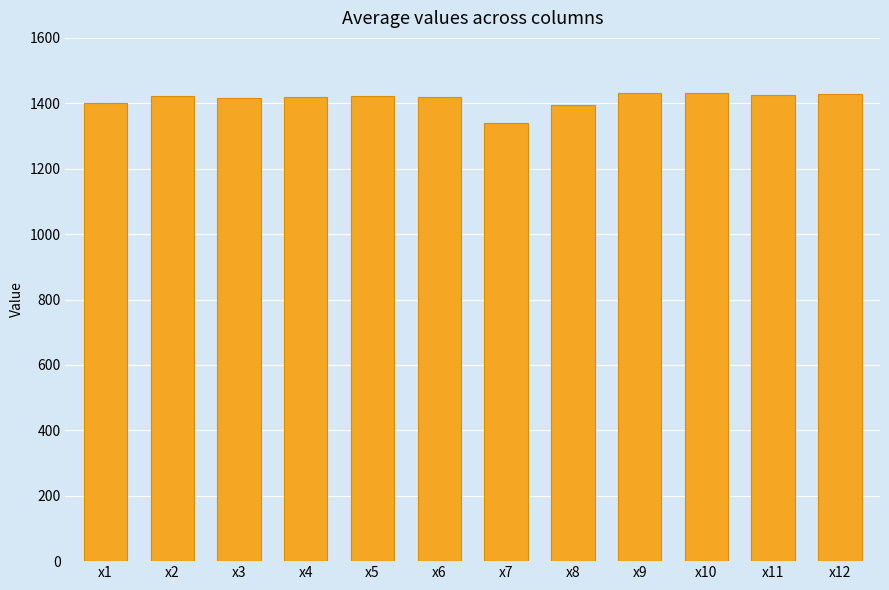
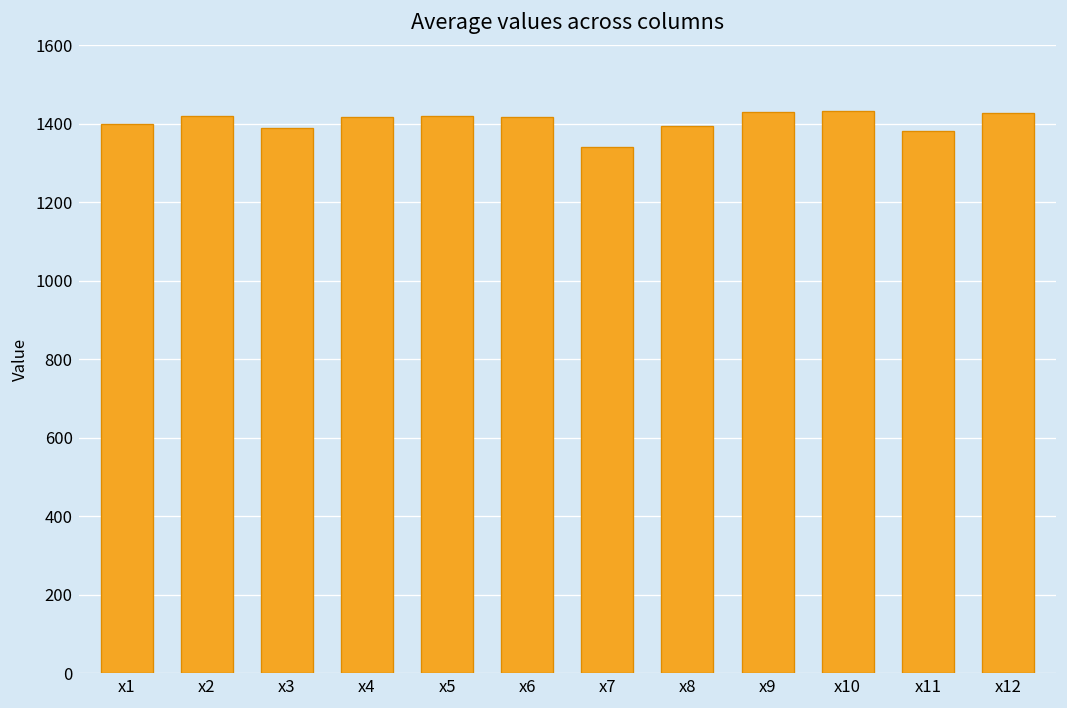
  {
    "x1": 1400,
    "x2": 1420,
-   "x3": 1420,
+   "x3": 1390,
    "x4": 1420,
    "x5": 1420,
    "x6": 1420,
    "x7": 1340,
    "x8": 1400,
    "x9": 1430,
    "x10": 1430,
-   "x11": 1430,
+   "x11": 1380,
    "x12": 1430
  }
